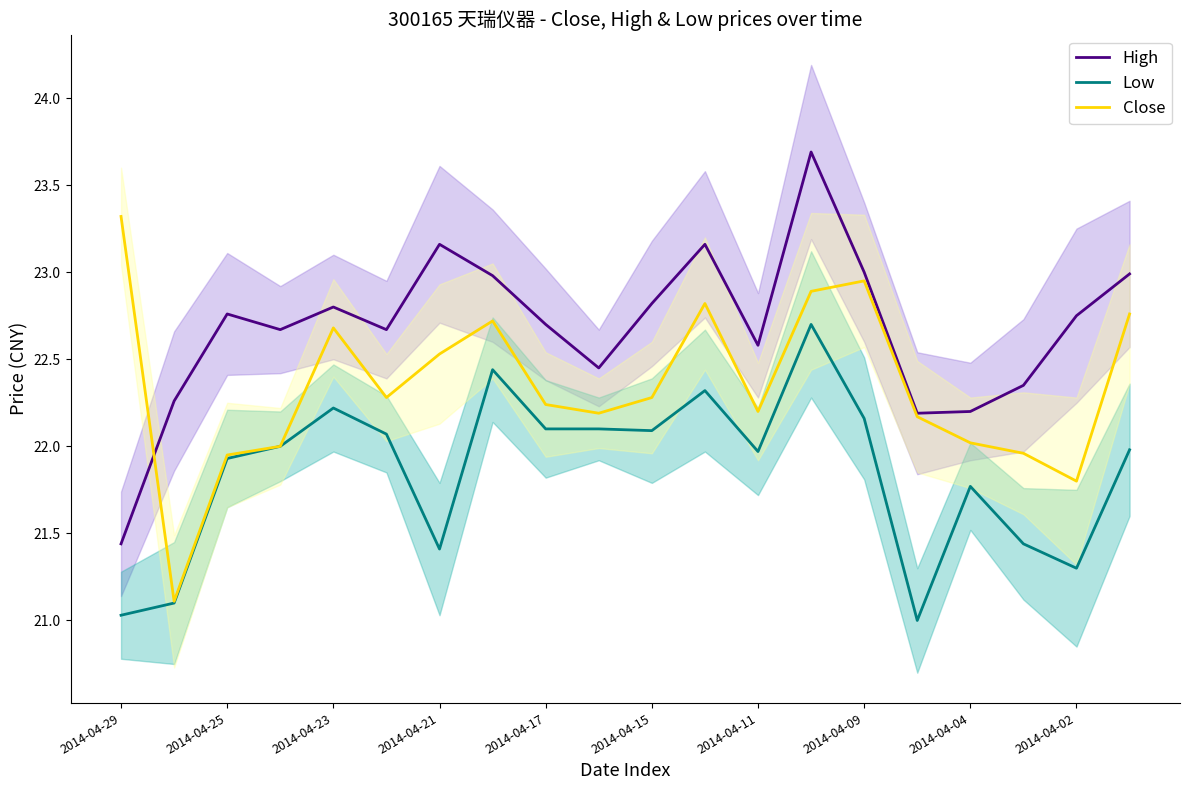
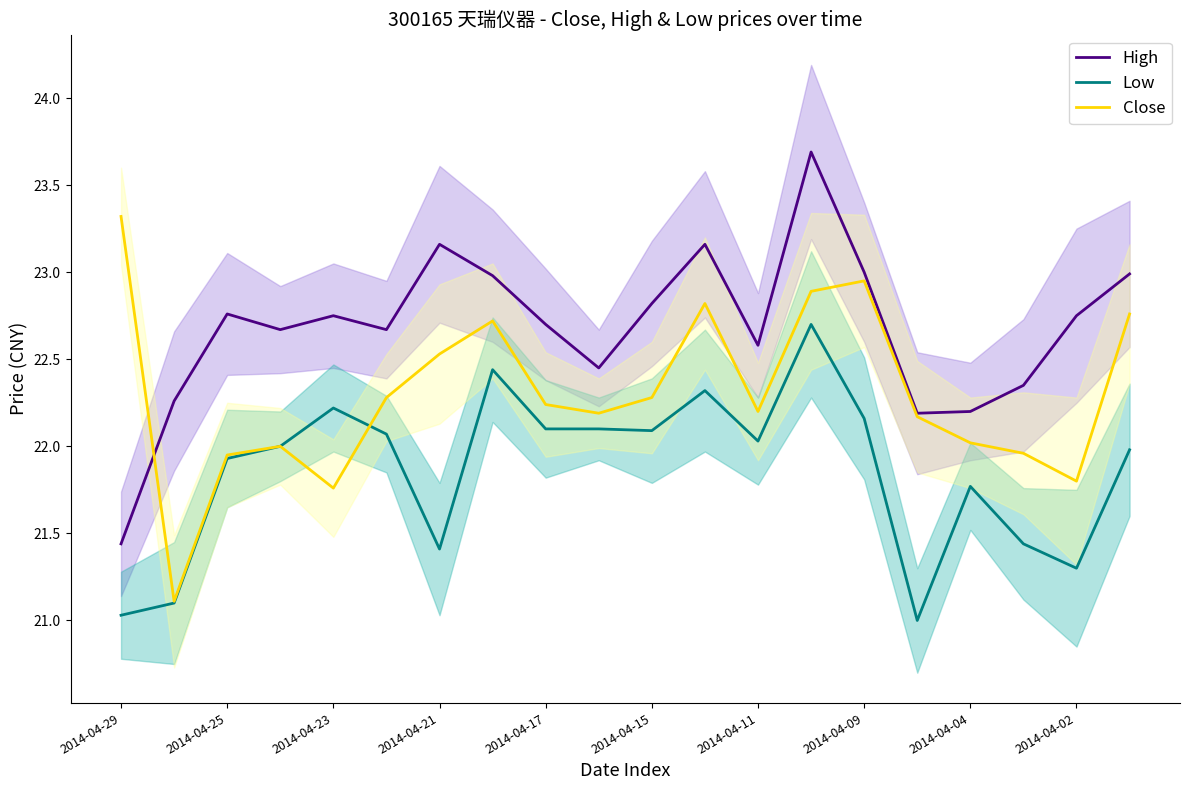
  {
    "High": {
      "2014-04-29": 21.44,
      "2014-04-25": 22.76,
-     "2014-04-23": 22.80,
+     "2014-04-23": 22.75,
      "2014-04-21": 23.16,
      "2014-04-17": 22.70,
      "2014-04-15": 22.82,
      "2014-04-11": 22.58,
      "2014-04-09": 23.00,
      "2014-04-04": 22.20,
      "2014-04-02": 22.75
    },
    "Low": {
      "2014-04-29": 21.03,
      "2014-04-25": 21.93,
      "2014-04-23": 22.22,
      "2014-04-21": 21.41,
      "2014-04-17": 22.10,
      "2014-04-15": 22.09,
-     "2014-04-11": 21.97,
+     "2014-04-11": 22.03,
      "2014-04-09": 22.16,
      "2014-04-04": 21.77,
      "2014-04-02": 21.30
    },
    "Close": {
      "2014-04-29": 23.32,
      "2014-04-25": 21.95,
-     "2014-04-23": 22.68,
+     "2014-04-23": 21.76,
      "2014-04-21": 22.53,
      "2014-04-17": 22.24,
      "2014-04-15": 22.28,
      "2014-04-11": 22.20,
      "2014-04-09": 22.95,
      "2014-04-02": 21.80
    }
  }
